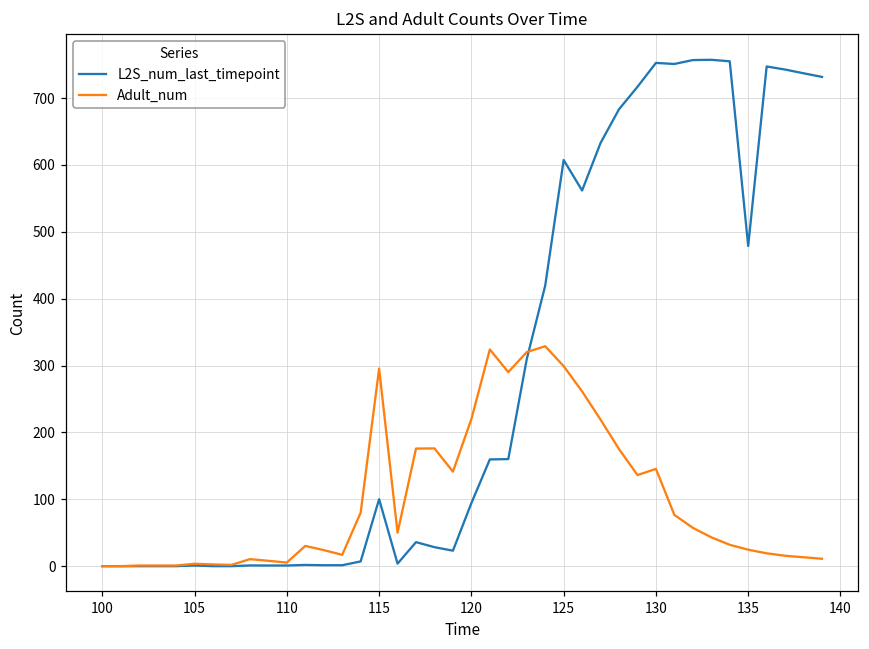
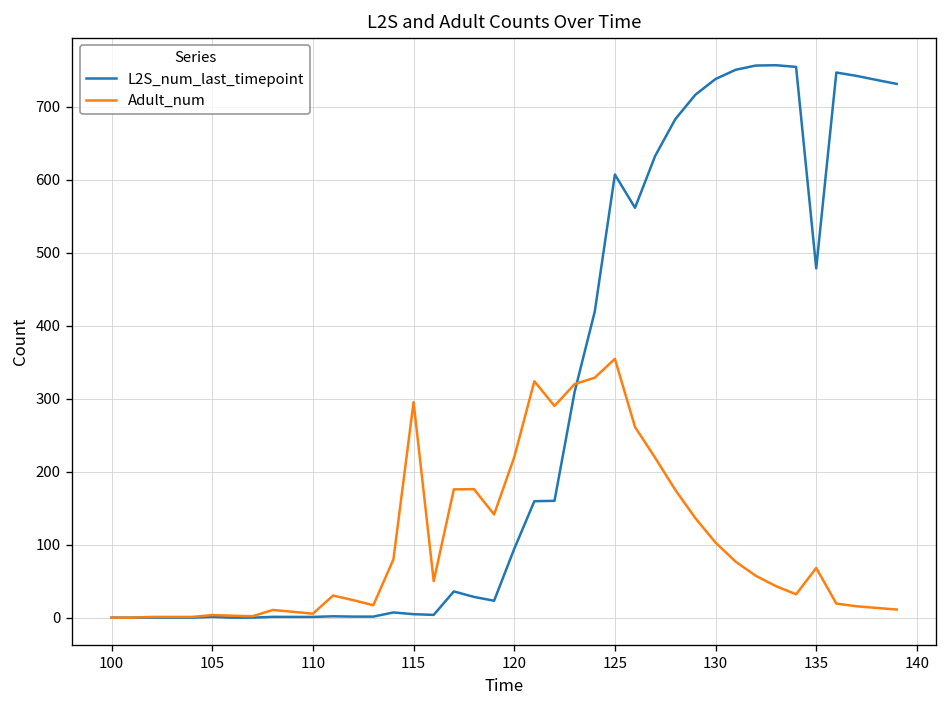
  {
    "L2S_num_last_timepoint": {
      "110": 0,
-     "115": 100,
+     "115": 0,
      "120": 90,
      "125": 610,
-     "130": 750,
+     "130": 740,
      "135": 480
    },
    "Adult_num": {
      "110": 10,
      "115": 300,
      "120": 220,
-     "125": 300,
-     "130": 150,
-     "135": 20
+     "125": 350,
+     "130": 100,
+     "135": 70
    }
  }
